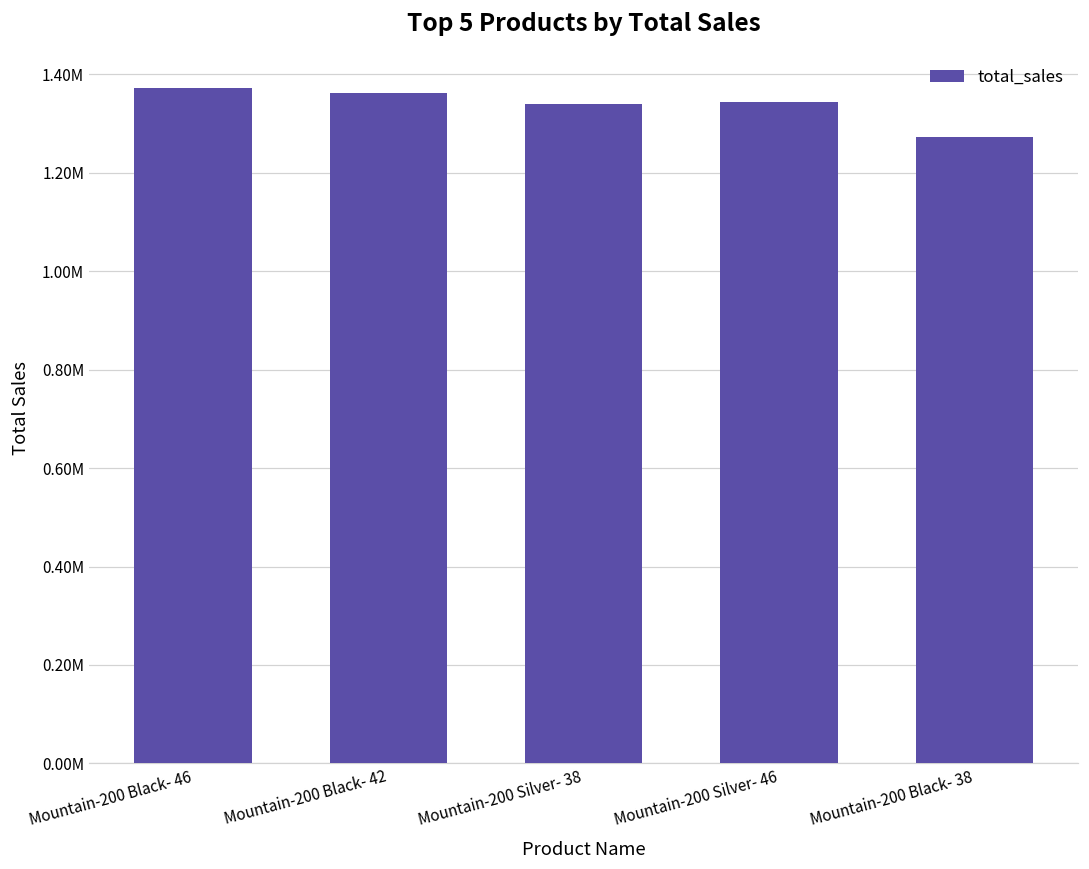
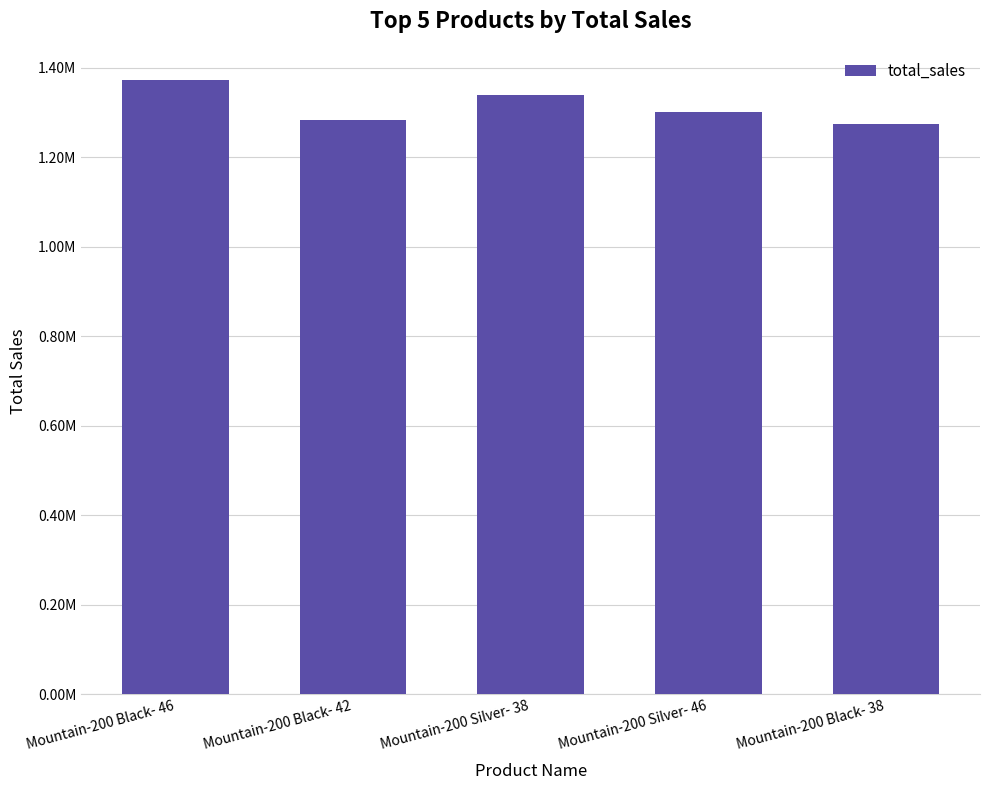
  {
    "Mountain-200 Black- 46": 1370000,
-   "Mountain-200 Black- 42": 1360000,
+   "Mountain-200 Black- 42": 1280000,
    "Mountain-200 Silver- 38": 1340000,
-   "Mountain-200 Silver- 46": 1340000,
+   "Mountain-200 Silver- 46": 1300000,
    "Mountain-200 Black- 38": 1270000
  }
